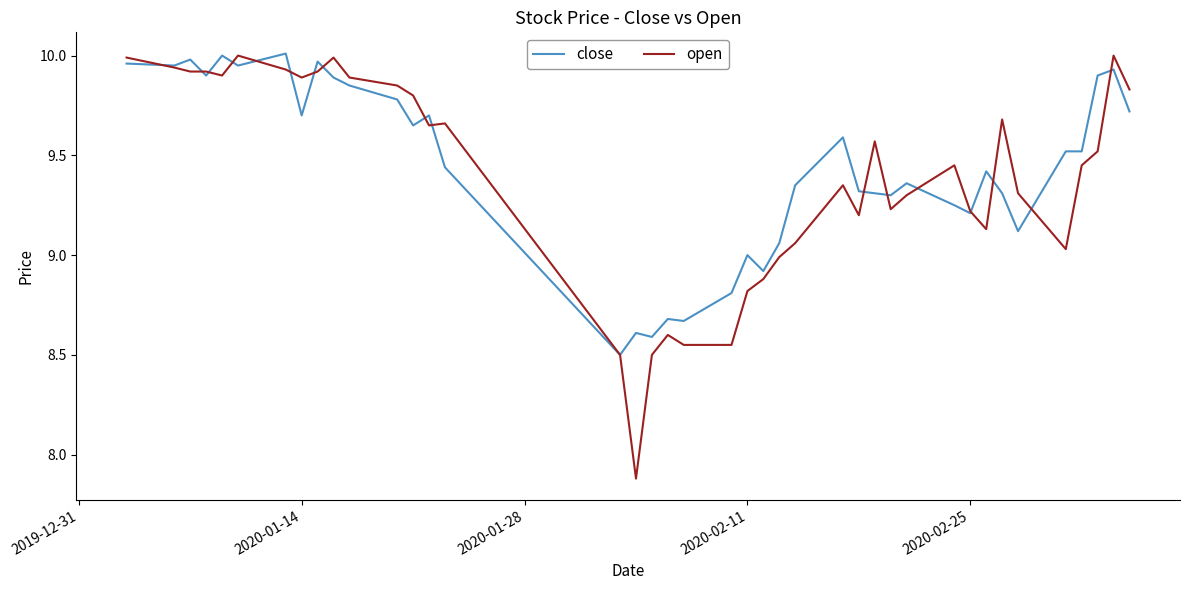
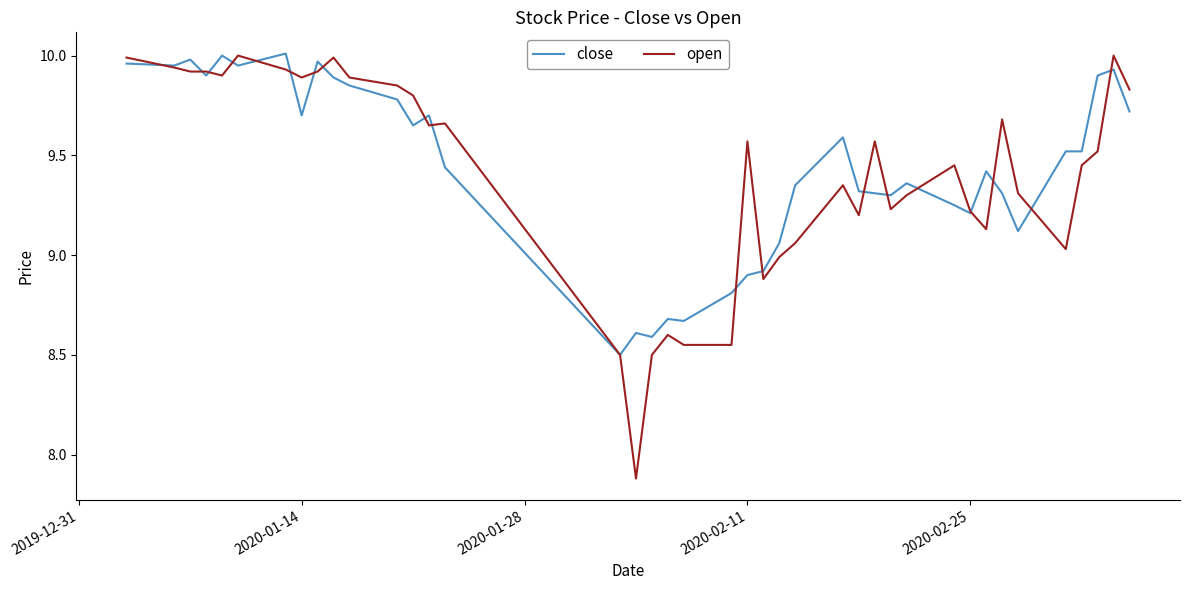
  {
    "close": {
      "2020-01-14": 9.7,
-     "2020-02-11": 9.0
+     "2020-02-11": 8.9
    },
    "open": {
      "2020-01-14": 9.89,
-     "2020-02-11": 8.82
+     "2020-02-11": 9.57
    }
  }
